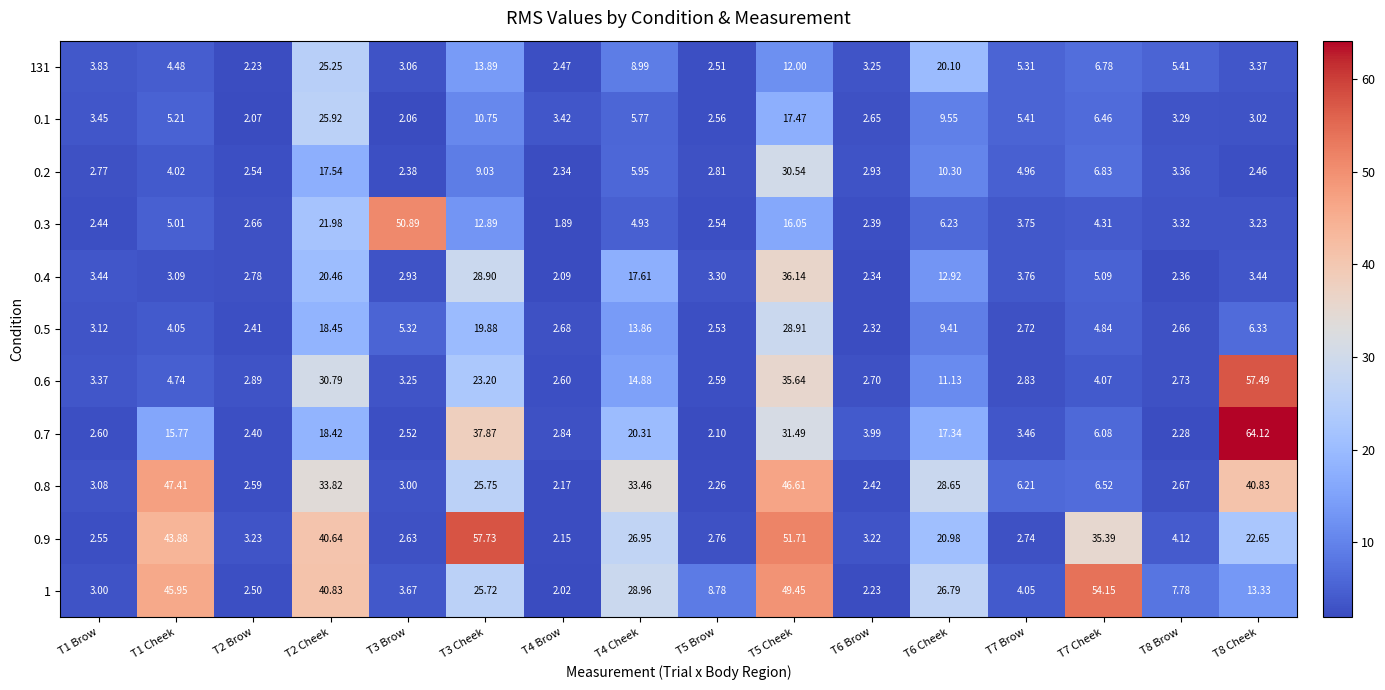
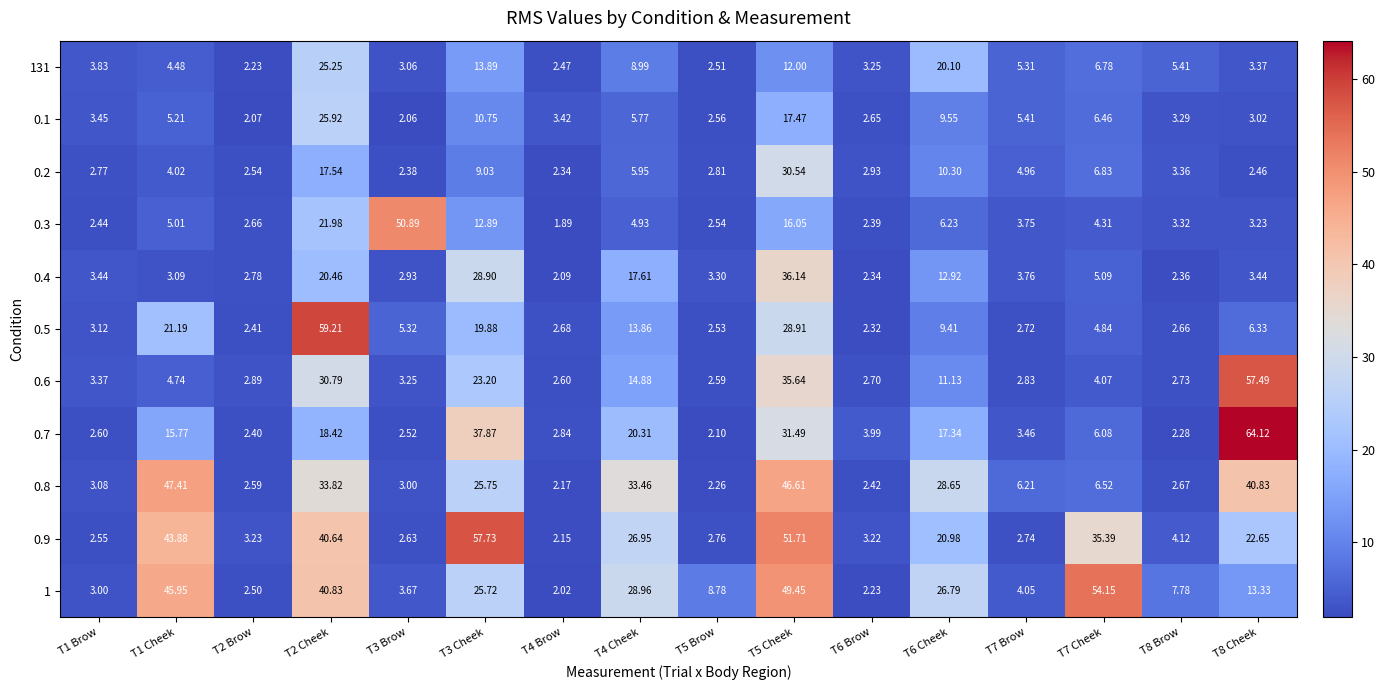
  {
    "131": {
      "T1 Brow": 3.83,
      "T1 Cheek": 4.48,
      "T2 Brow": 2.23,
      "T2 Cheek": 25.25,
      "T3 Brow": 3.06,
      "T3 Cheek": 13.89,
      "T4 Brow": 2.47,
      "T4 Cheek": 8.99,
      "T5 Brow": 2.51,
      "T5 Cheek": 12.00,
      "T6 Brow": 3.25,
      "T6 Cheek": 20.10,
      "T7 Brow": 5.31,
      "T7 Cheek": 6.78,
      "T8 Brow": 5.41,
      "T8 Cheek": 3.37
    },
    "0.1": {
      "T1 Brow": 3.45,
      "T1 Cheek": 5.21,
      "T2 Brow": 2.07,
      "T2 Cheek": 25.92,
      "T3 Brow": 2.06,
      "T3 Cheek": 10.75,
      "T4 Brow": 3.42,
      "T4 Cheek": 5.77,
      "T5 Brow": 2.56,
      "T5 Cheek": 17.47,
      "T6 Brow": 2.65,
      "T6 Cheek": 9.55,
      "T7 Brow": 5.41,
      "T7 Cheek": 6.46,
      "T8 Brow": 3.29,
      "T8 Cheek": 3.02
    },
    "0.2": {
      "T1 Brow": 2.77,
      "T1 Cheek": 4.02,
      "T2 Brow": 2.54,
      "T2 Cheek": 17.54,
      "T3 Brow": 2.38,
      "T3 Cheek": 9.03,
      "T4 Brow": 2.34,
      "T4 Cheek": 5.95,
      "T5 Brow": 2.81,
      "T5 Cheek": 30.54,
      "T6 Brow": 2.93,
      "T6 Cheek": 10.30,
      "T7 Brow": 4.96,
      "T7 Cheek": 6.83,
      "T8 Brow": 3.36,
      "T8 Cheek": 2.46
    },
    "0.3": {
      "T1 Brow": 2.44,
      "T1 Cheek": 5.01,
      "T2 Brow": 2.66,
      "T2 Cheek": 21.98,
      "T3 Brow": 50.89,
      "T3 Cheek": 12.89,
      "T4 Brow": 1.89,
      "T4 Cheek": 4.93,
      "T5 Brow": 2.54,
      "T5 Cheek": 16.05,
      "T6 Brow": 2.39,
      "T6 Cheek": 6.23,
      "T7 Brow": 3.75,
      "T7 Cheek": 4.31,
      "T8 Brow": 3.32,
      "T8 Cheek": 3.23
    },
    "0.4": {
      "T1 Brow": 3.44,
      "T1 Cheek": 3.09,
      "T2 Brow": 2.78,
      "T2 Cheek": 20.46,
      "T3 Brow": 2.93,
      "T3 Cheek": 28.90,
      "T4 Brow": 2.09,
      "T4 Cheek": 17.61,
      "T5 Brow": 3.30,
      "T5 Cheek": 36.14,
      "T6 Brow": 2.34,
      "T6 Cheek": 12.92,
      "T7 Brow": 3.76,
      "T7 Cheek": 5.09,
      "T8 Brow": 2.36,
      "T8 Cheek": 3.44
    },
    "0.5": {
      "T1 Brow": 3.12,
-     "T1 Cheek": 4.05,
+     "T1 Cheek": 21.19,
      "T2 Brow": 2.41,
-     "T2 Cheek": 18.45,
+     "T2 Cheek": 59.21,
      "T3 Brow": 5.32,
      "T3 Cheek": 19.88,
      "T4 Brow": 2.68,
      "T4 Cheek": 13.86,
      "T5 Brow": 2.53,
      "T5 Cheek": 28.91,
      "T6 Brow": 2.32,
      "T6 Cheek": 9.41,
      "T7 Brow": 2.72,
      "T7 Cheek": 4.84,
      "T8 Brow": 2.66,
      "T8 Cheek": 6.33
    },
    "0.6": {
      "T1 Brow": 3.37,
      "T1 Cheek": 4.74,
      "T2 Brow": 2.89,
      "T2 Cheek": 30.79,
      "T3 Brow": 3.25,
      "T3 Cheek": 23.20,
      "T4 Brow": 2.60,
      "T4 Cheek": 14.88,
      "T5 Brow": 2.59,
      "T5 Cheek": 35.64,
      "T6 Brow": 2.70,
      "T6 Cheek": 11.13,
      "T7 Brow": 2.83,
      "T7 Cheek": 4.07,
      "T8 Brow": 2.73,
      "T8 Cheek": 57.49
    },
    "0.7": {
      "T1 Brow": 2.60,
      "T1 Cheek": 15.77,
      "T2 Brow": 2.40,
      "T2 Cheek": 18.42,
      "T3 Brow": 2.52,
      "T3 Cheek": 37.87,
      "T4 Brow": 2.84,
      "T4 Cheek": 20.31,
      "T5 Brow": 2.10,
      "T5 Cheek": 31.49,
      "T6 Brow": 3.99,
      "T6 Cheek": 17.34,
      "T7 Brow": 3.46,
      "T7 Cheek": 6.08,
      "T8 Brow": 2.28,
      "T8 Cheek": 64.12
    },
    "0.8": {
      "T1 Brow": 3.08,
      "T1 Cheek": 47.41,
      "T2 Brow": 2.59,
      "T2 Cheek": 33.82,
      "T3 Brow": 3.00,
      "T3 Cheek": 25.75,
      "T4 Brow": 2.17,
      "T4 Cheek": 33.46,
      "T5 Brow": 2.26,
      "T5 Cheek": 46.61,
      "T6 Brow": 2.42,
      "T6 Cheek": 28.65,
      "T7 Brow": 6.21,
      "T7 Cheek": 6.52,
      "T8 Brow": 2.67,
      "T8 Cheek": 40.83
    },
    "0.9": {
      "T1 Brow": 2.55,
      "T1 Cheek": 43.88,
      "T2 Brow": 3.23,
      "T2 Cheek": 40.64,
      "T3 Brow": 2.63,
      "T3 Cheek": 57.73,
      "T4 Brow": 2.15,
      "T4 Cheek": 26.95,
      "T5 Brow": 2.76,
      "T5 Cheek": 51.71,
      "T6 Brow": 3.22,
      "T6 Cheek": 20.98,
      "T7 Brow": 2.74,
      "T7 Cheek": 35.39,
      "T8 Brow": 4.12,
      "T8 Cheek": 22.65
    },
    "1": {
      "T1 Brow": 3.00,
      "T1 Cheek": 45.95,
      "T2 Brow": 2.50,
      "T2 Cheek": 40.83,
      "T3 Brow": 3.67,
      "T3 Cheek": 25.72,
      "T4 Brow": 2.02,
      "T4 Cheek": 28.96,
      "T5 Brow": 8.78,
      "T5 Cheek": 49.45,
      "T6 Brow": 2.23,
      "T6 Cheek": 26.79,
      "T7 Brow": 4.05,
      "T7 Cheek": 54.15,
      "T8 Brow": 7.78,
      "T8 Cheek": 13.33
    }
  }
